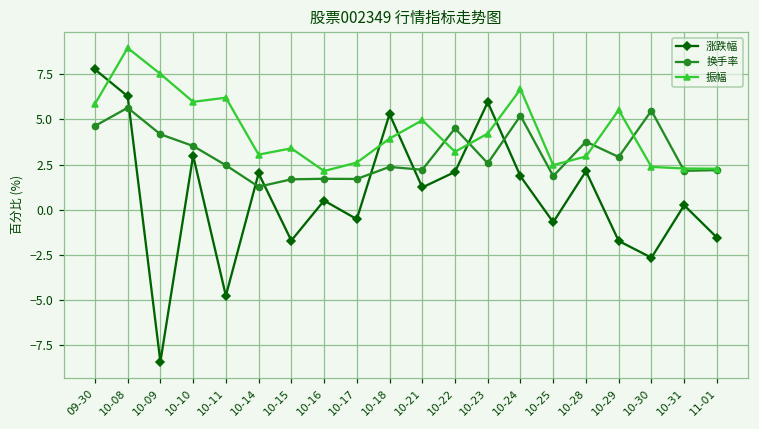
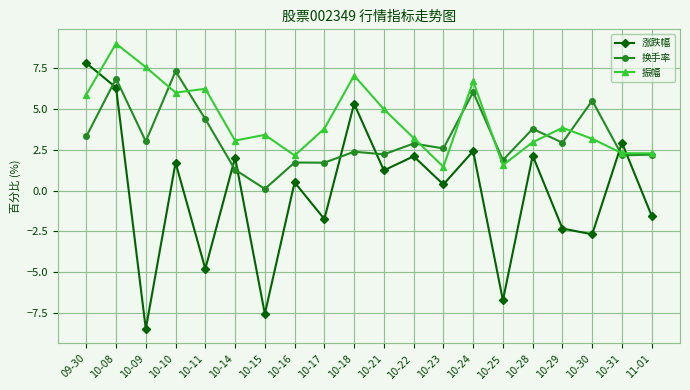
  {
    "涨跌幅": {
      "09-30": 7.8,
      "10-08": 6.3,
      "10-09": -8.5,
-     "10-10": 3.0,
+     "10-10": 1.7,
      "10-11": -4.8,
      "10-14": 2.0,
-     "10-15": -1.7,
+     "10-15": -7.5,
      "10-16": 0.5,
-     "10-17": -0.5,
+     "10-17": -1.7,
      "10-18": 5.3,
      "10-21": 1.2,
      "10-22": 2.1,
-     "10-23": 6.0,
-     "10-24": 1.9,
-     "10-25": -0.7,
+     "10-23": 0.4,
+     "10-24": 2.4,
+     "10-25": -6.7,
      "10-28": 2.1,
-     "10-29": -1.7,
+     "10-29": -2.3,
      "10-30": -2.7,
-     "10-31": 0.2,
+     "10-31": 2.9,
      "11-01": -1.6
    },
    "换手率": {
-     "09-30": 4.6,
-     "10-08": 5.7,
-     "10-09": 4.2,
-     "10-10": 3.5,
-     "10-11": 2.5,
+     "09-30": 3.3,
+     "10-08": 6.8,
+     "10-09": 3.0,
+     "10-10": 7.3,
+     "10-11": 4.4,
      "10-14": 1.3,
-     "10-15": 1.7,
+     "10-15": 0.1,
      "10-16": 1.7,
      "10-17": 1.7,
      "10-18": 2.4,
      "10-21": 2.2,
-     "10-22": 4.5,
+     "10-22": 2.9,
      "10-23": 2.6,
-     "10-24": 5.2,
+     "10-24": 6.0,
      "10-25": 1.9,
      "10-28": 3.8,
      "10-29": 2.9,
      "10-30": 5.5
    },
    "振幅": {
      "09-30": 5.9,
      "10-08": 9.0,
      "10-09": 7.5,
      "10-10": 6.0,
      "10-11": 6.2,
      "10-14": 3.1,
      "10-15": 3.4,
      "10-16": 2.1,
-     "10-17": 2.6,
-     "10-18": 3.9,
+     "10-17": 3.8,
+     "10-18": 7.0,
      "10-21": 5.0,
      "10-22": 3.2,
-     "10-23": 4.2,
+     "10-23": 1.5,
      "10-24": 6.7,
-     "10-25": 2.5,
+     "10-25": 1.6,
      "10-28": 3.0,
-     "10-29": 5.5,
-     "10-30": 2.4
+     "10-29": 3.8,
+     "10-30": 3.2
    }
  }
